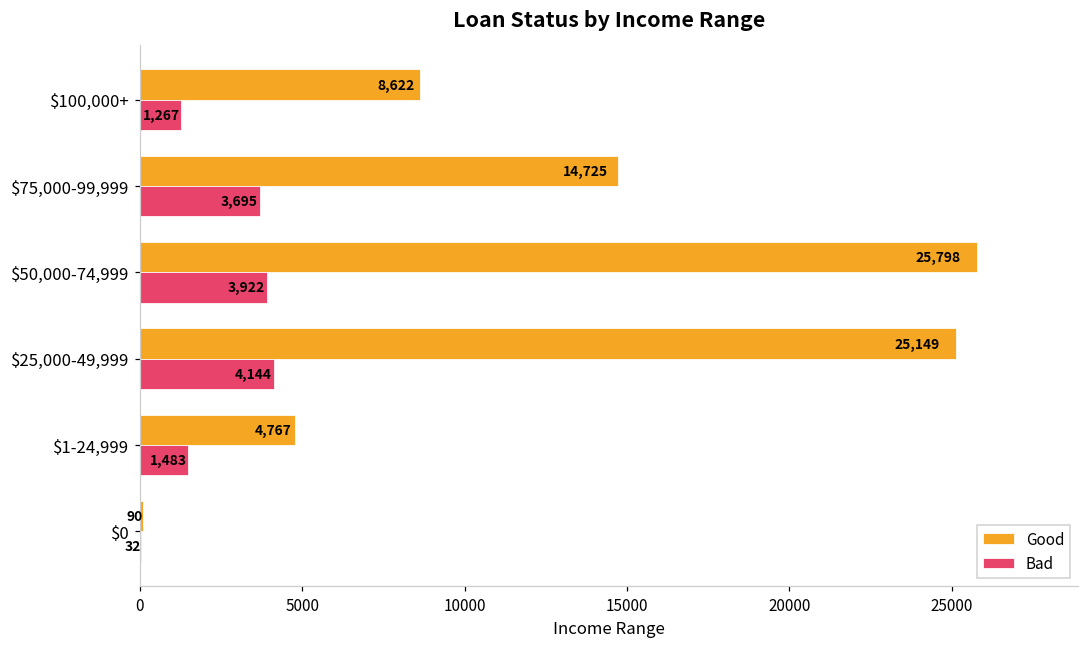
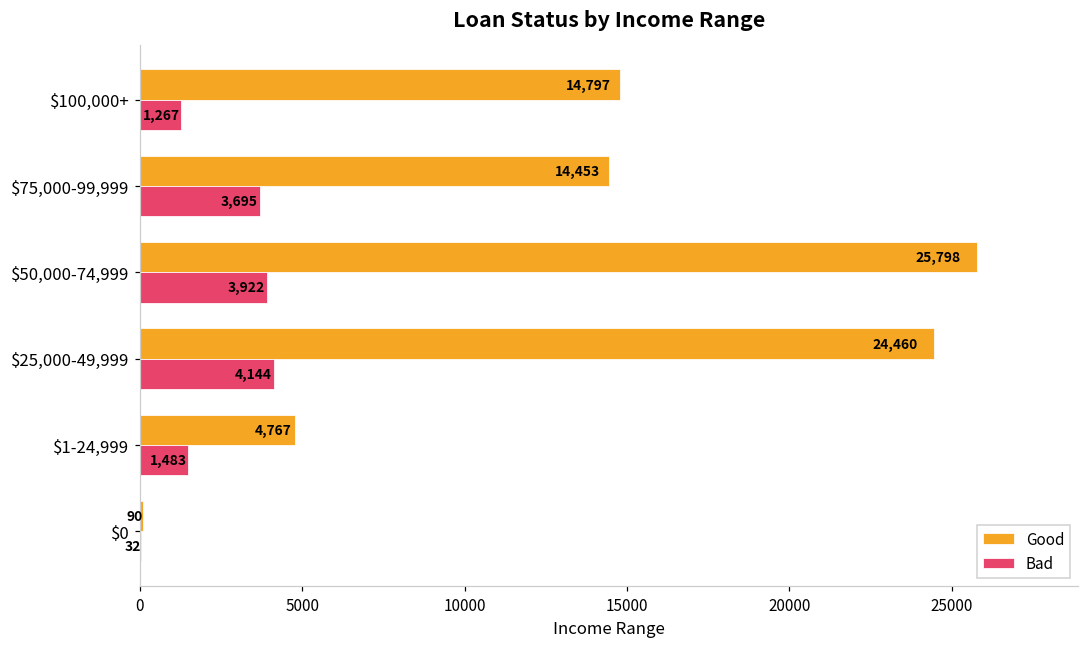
  {
    "Good": {
-     "$100,000+": "8,622",
-     "$75,000-99,999": "14,725",
+     "$100,000+": "14,797",
+     "$75,000-99,999": "14,453",
      "$50,000-74,999": "25,798",
-     "$25,000-49,999": "25,149",
+     "$25,000-49,999": "24,460",
      "$1-24,999": "4,767",
      "$0": "90"
    },
    "Bad": {
      "$100,000+": "1,267",
      "$75,000-99,999": "3,695",
      "$50,000-74,999": "3,922",
      "$25,000-49,999": "4,144",
      "$1-24,999": "1,483",
      "$0": "32"
    }
  }
